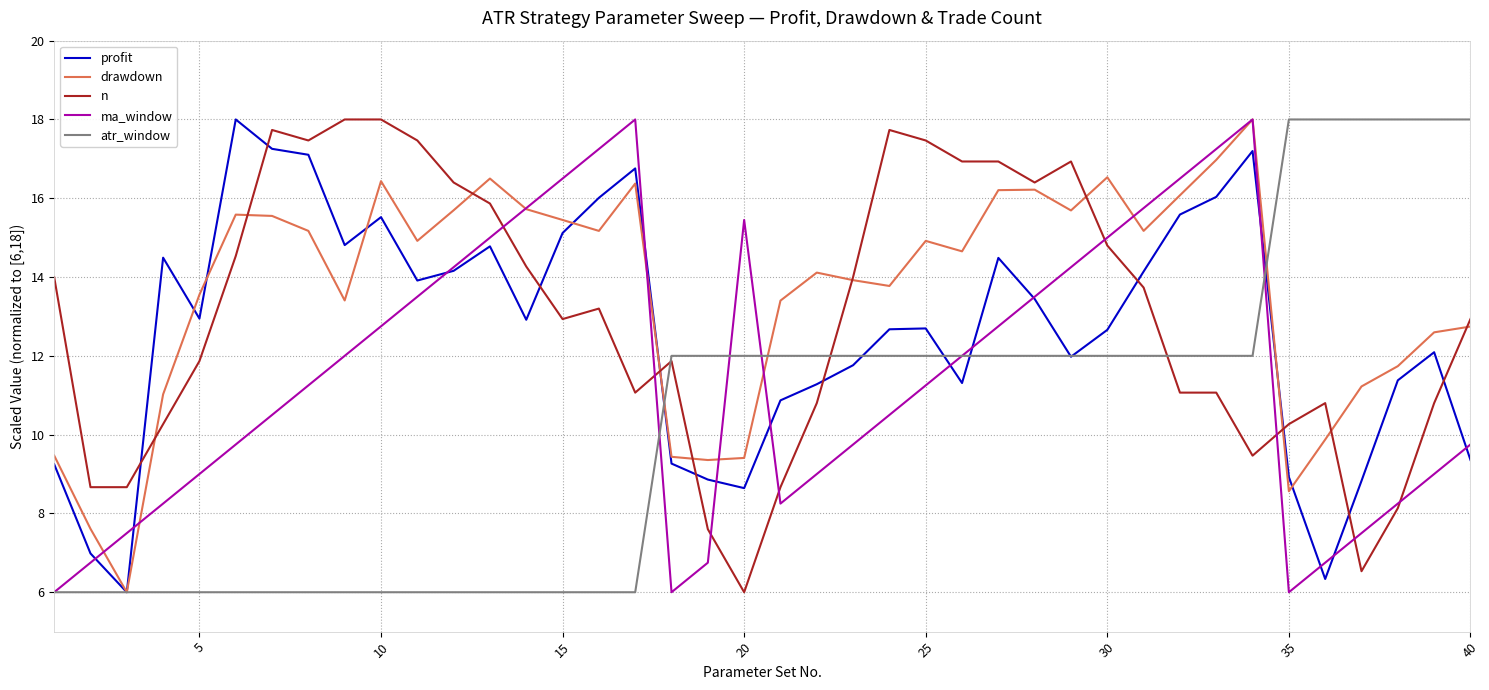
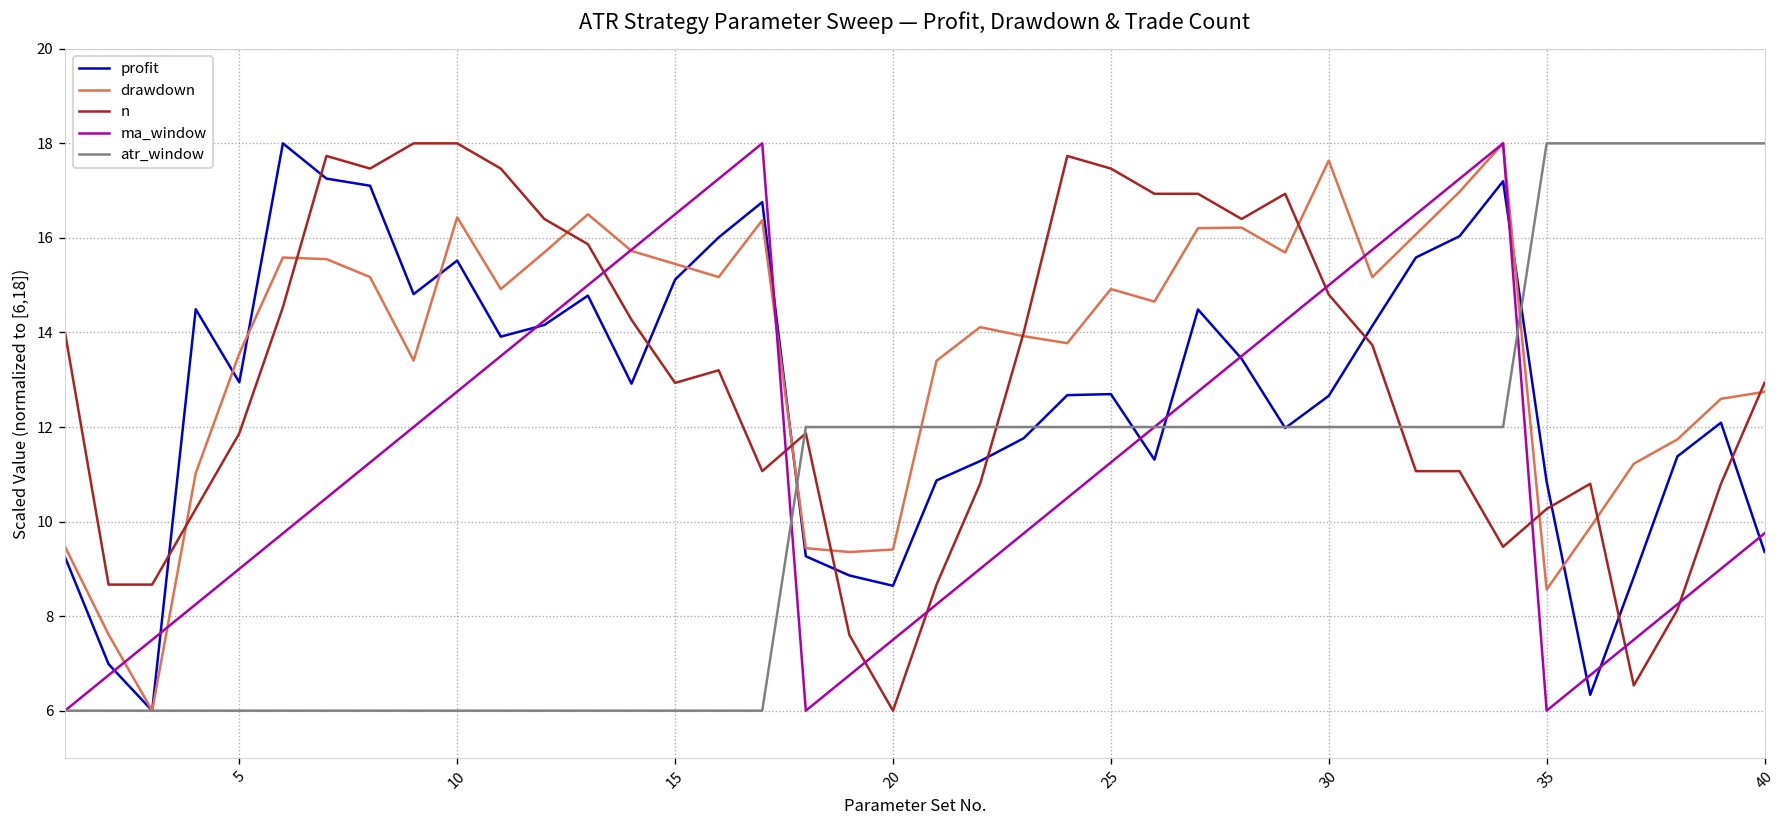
  {
    "profit": {
      "5": 12.9,
      "10": 15.5,
      "15": 15.1,
      "20": 8.6,
      "25": 12.7,
      "30": 12.7,
-     "35": 8.9,
+     "35": 10.8,
      "40": 9.4
    },
    "drawdown": {
      "5": 13.6,
      "10": 16.4,
      "15": 15.4,
      "20": 9.4,
      "25": 14.9,
-     "30": 16.5,
+     "30": 17.6,
      "35": 8.6,
      "40": 12.7
    },
    "n": {
      "5": 11.9,
      "10": 18.0,
      "15": 12.9,
      "20": 6.0,
      "25": 17.5,
      "30": 14.8,
      "35": 10.3,
      "40": 12.9
    },
    "ma_window": {
      "5": 9.0,
      "10": 12.8,
      "15": 16.5,
-     "20": 15.5,
+     "20": 7.5,
      "25": 11.3,
      "30": 15.0,
      "35": 6.0,
      "40": 9.8
    },
    "atr_window": {
      "5": 6.0,
      "10": 6.0,
      "15": 6.0,
      "20": 12.0,
      "25": 12.0,
      "30": 12.0,
      "35": 18.0,
      "40": 18.0
    }
  }
